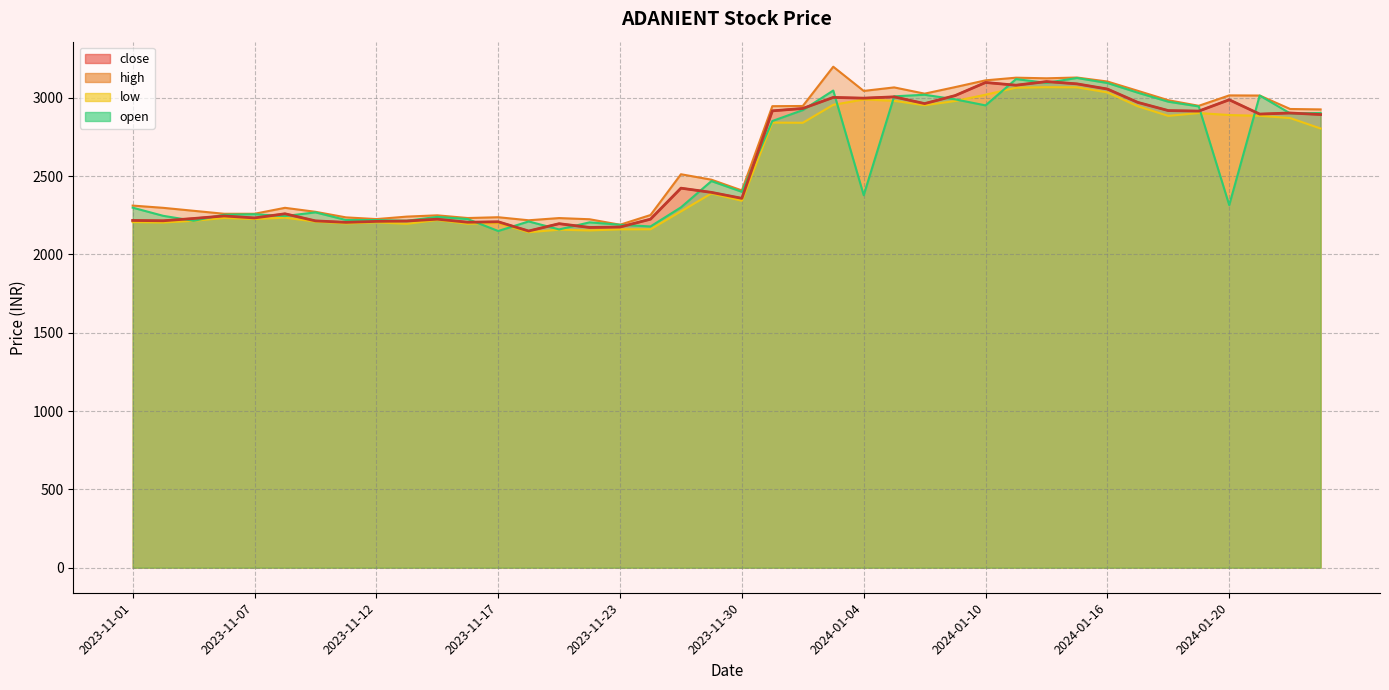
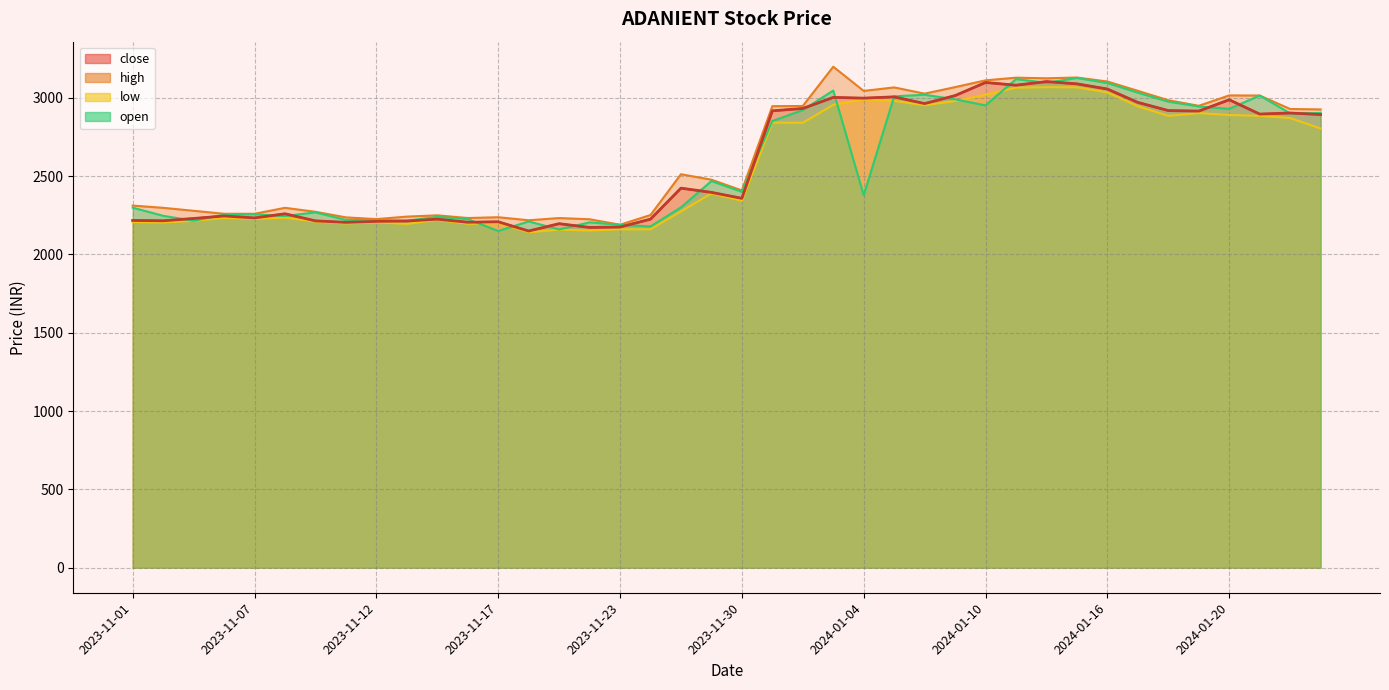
  {
    "open": {
      "2023-11-17": 2150,
      "2024-01-04": 2380,
      "2024-01-10": 2950,
-     "2024-01-20": 2320
+     "2024-01-20": 2930
    }
  }
